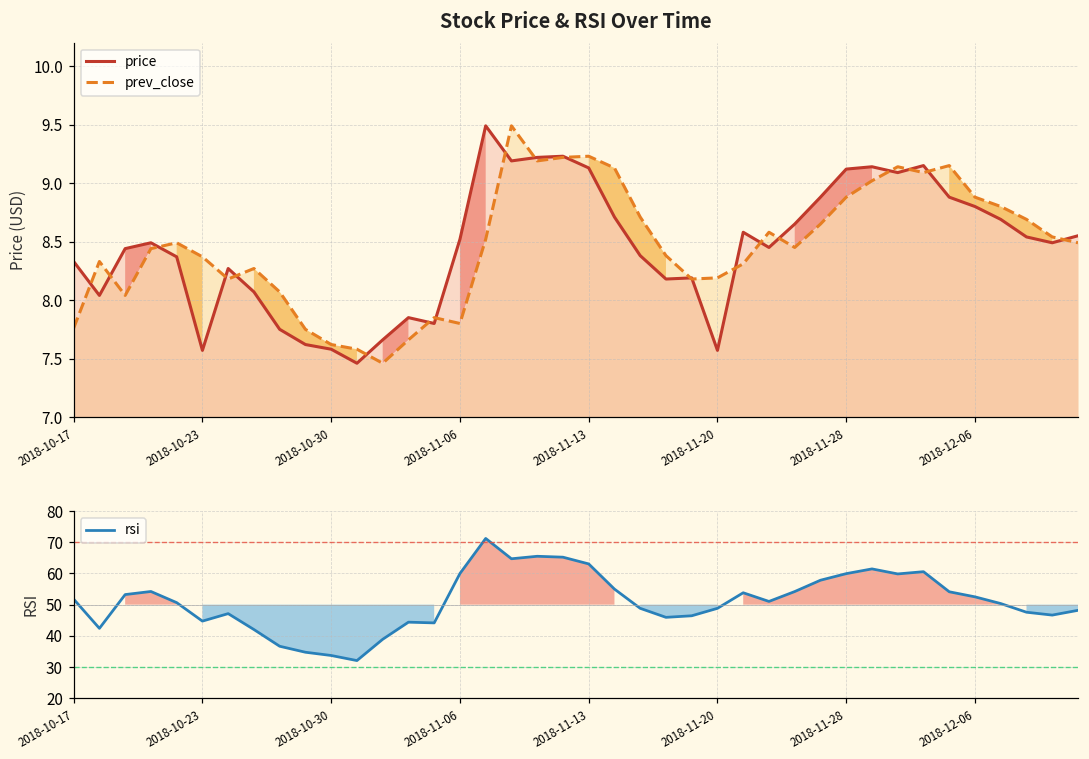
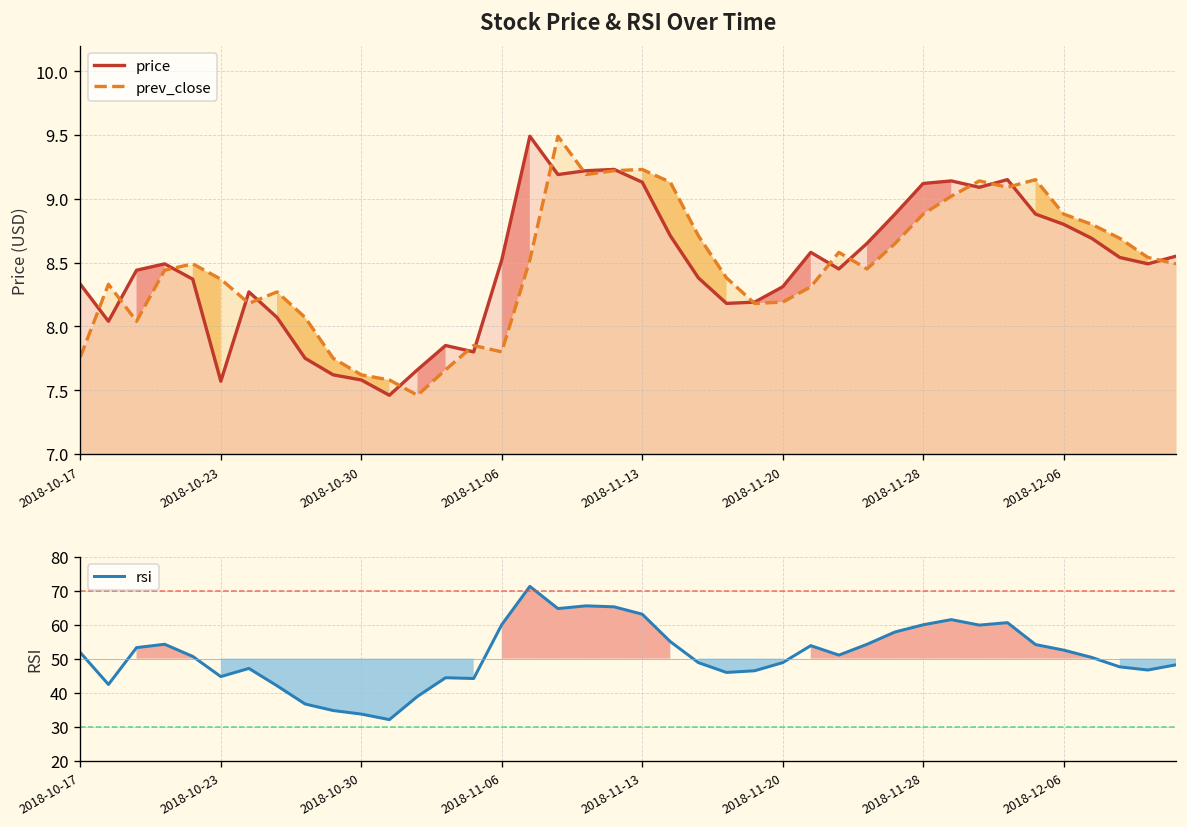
  {
    "Stock Price & RSI Over Time": {
      "price": {
        "2018-10-23": 7.57,
        "2018-10-30": 7.58,
        "2018-11-06": 8.52,
        "2018-11-13": 9.13,
-       "2018-11-20": 7.57,
+       "2018-11-20": 8.31,
        "2018-11-28": 9.12,
        "2018-12-06": 8.80
      },
      "prev_close": {
        "2018-10-23": 8.37,
        "2018-10-30": 7.62,
        "2018-11-06": 7.80,
        "2018-11-13": 9.23,
        "2018-11-20": 8.19,
        "2018-11-28": 8.88,
        "2018-12-06": 8.88
      }
    }
  }
